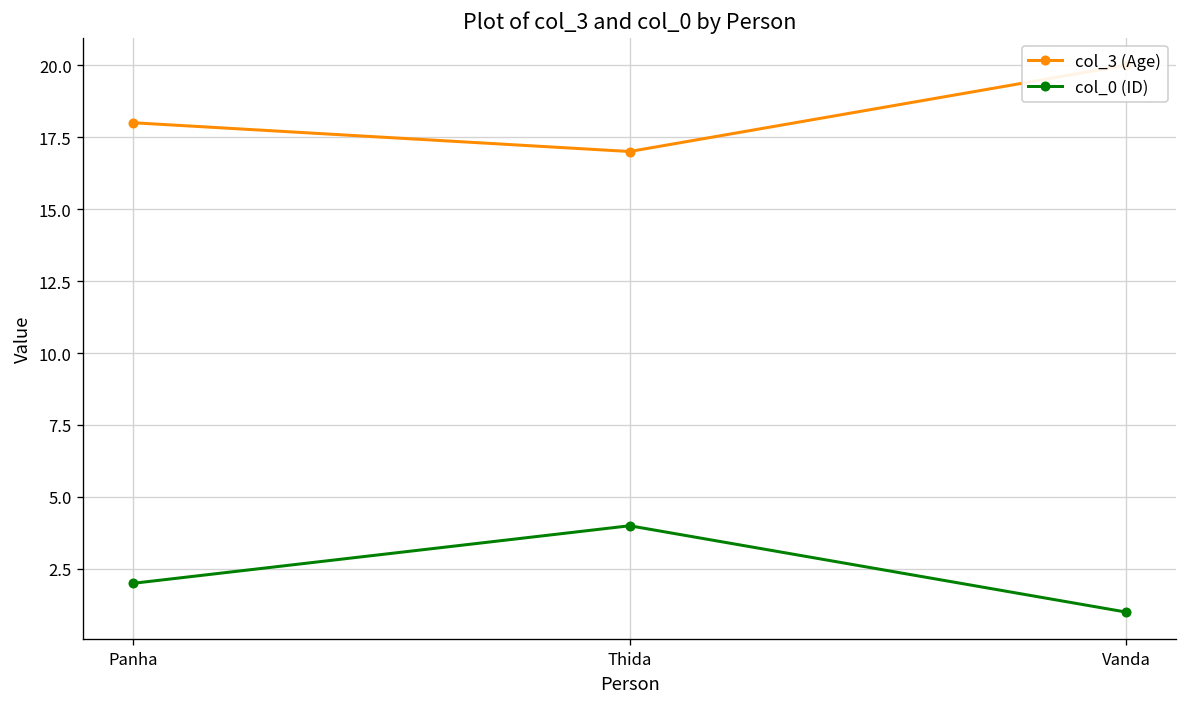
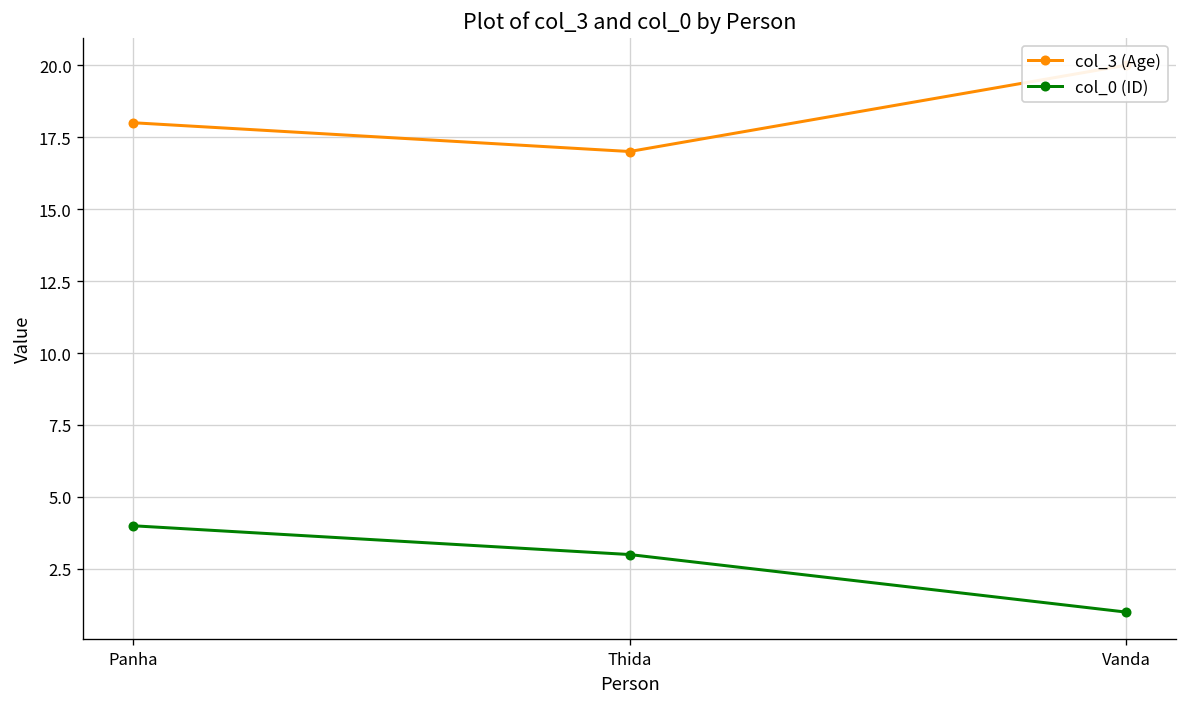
  {
    "col_3 (Age)": {
      "Panha": 18,
      "Thida": 17
    },
    "col_0 (ID)": {
-     "Panha": 2,
-     "Thida": 4,
+     "Panha": 4,
+     "Thida": 3,
      "Vanda": 1
    }
  }
